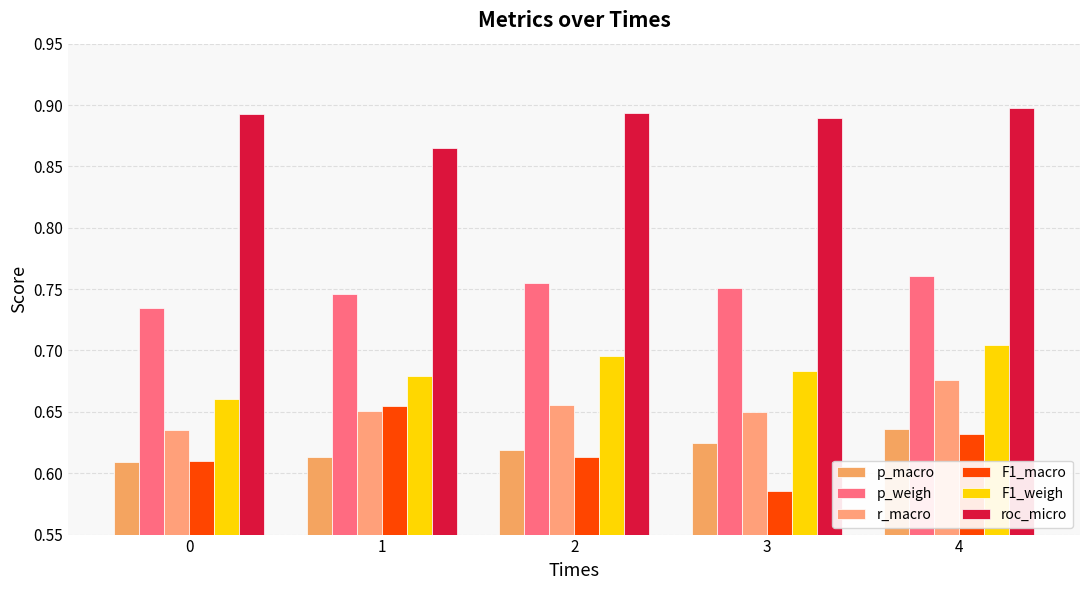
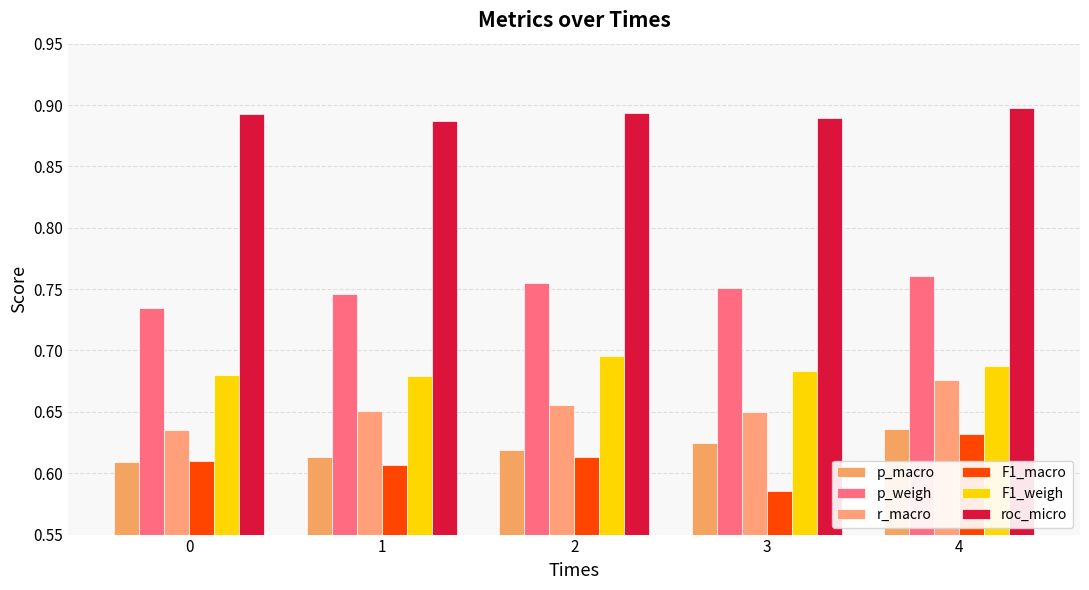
  {
    "F1_macro": {
      "0": 0.610,
-     "1": 0.655,
+     "1": 0.607,
      "2": 0.613,
      "3": 0.586,
      "4": 0.632
    },
    "F1_weigh": {
-     "0": 0.660,
+     "0": 0.680,
      "1": 0.679,
      "2": 0.695,
      "3": 0.683,
-     "4": 0.705
+     "4": 0.687
    },
    "roc_micro": {
      "0": 0.893,
-     "1": 0.865,
+     "1": 0.887,
      "2": 0.894,
      "3": 0.890,
      "4": 0.897
    }
  }
